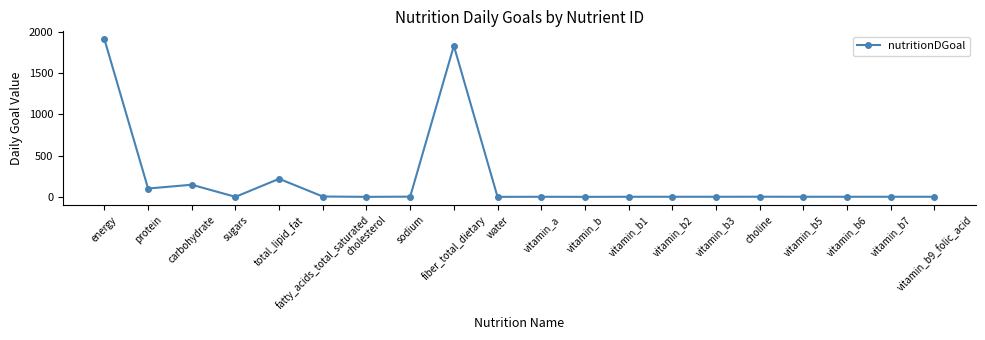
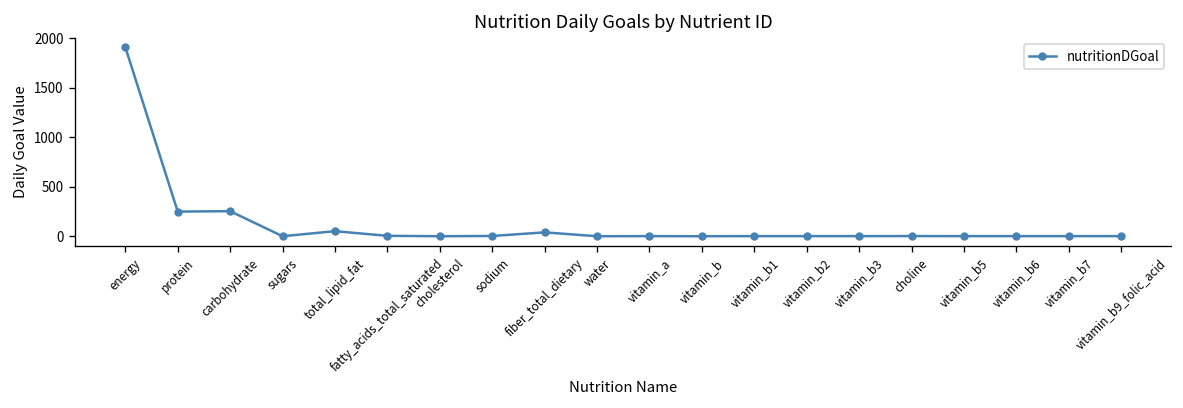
  {
    "energy": 1900,
-   "protein": 100,
-   "carbohydrate": 100,
+   "protein": 200,
+   "carbohydrate": 300,
    "sugars": 0,
-   "total_lipid_fat": 200,
+   "total_lipid_fat": 100,
    "fatty_acids_total_saturated": 0,
    "cholesterol": 0,
    "sodium": 0,
-   "fiber_total_dietary": 1800,
+   "fiber_total_dietary": 0,
    "water": 0,
    "vitamin_a": 0,
    "vitamin_b": 0,
    "vitamin_b1": 0,
    "vitamin_b2": 0,
    "vitamin_b3": 0,
    "choline": 0,
    "vitamin_b5": 0,
    "vitamin_b6": 0,
    "vitamin_b7": 0,
    "vitamin_b9_folic_acid": 0
  }
